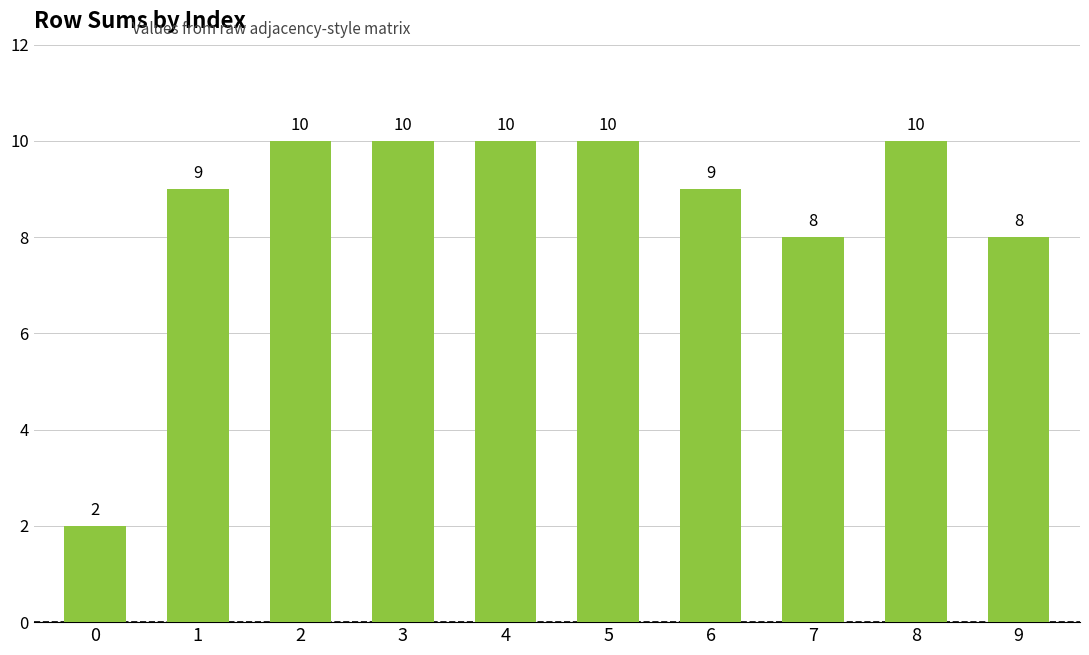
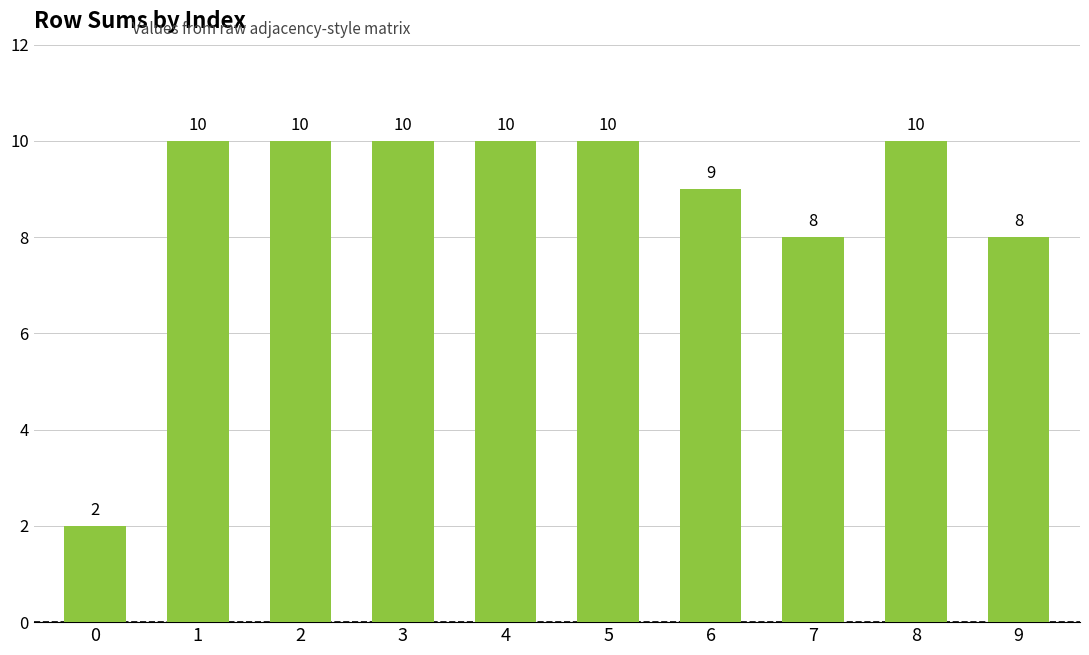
  {
    "0": 2,
-   "1": 9,
+   "1": 10,
    "2": 10,
    "3": 10,
    "4": 10,
    "5": 10,
    "6": 9,
    "7": 8,
    "8": 10,
    "9": 8
  }
